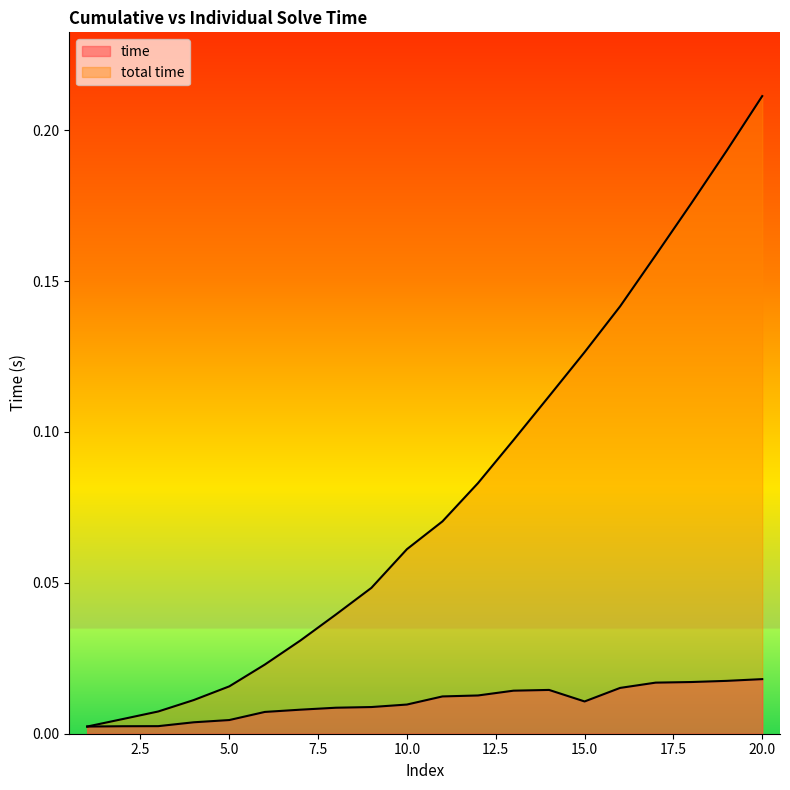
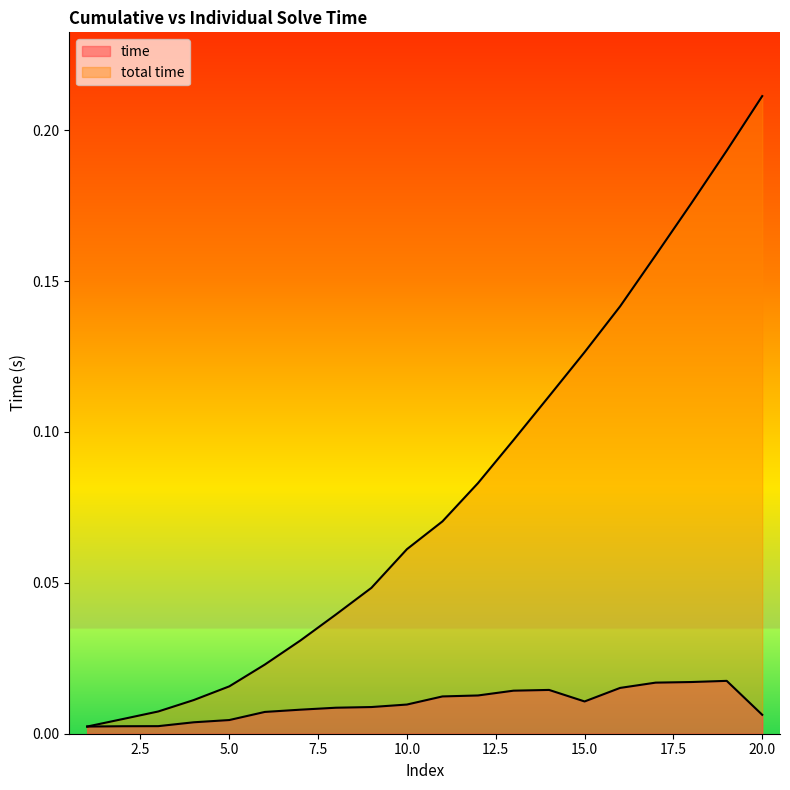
  {
    "time": {
      "5.0": 0.005,
      "10.0": 0.010,
      "15.0": 0.011,
-     "20.0": 0.018
+     "20.0": 0.006
    },
    "total time": {
      "5.0": 0.016,
      "10.0": 0.061,
      "15.0": 0.126,
      "20.0": 0.211
    }
  }
